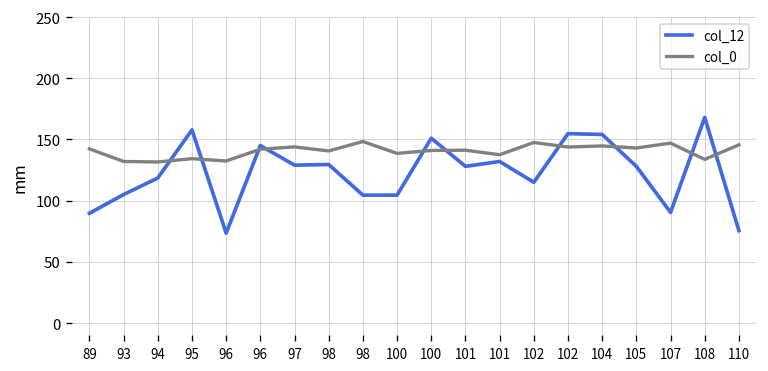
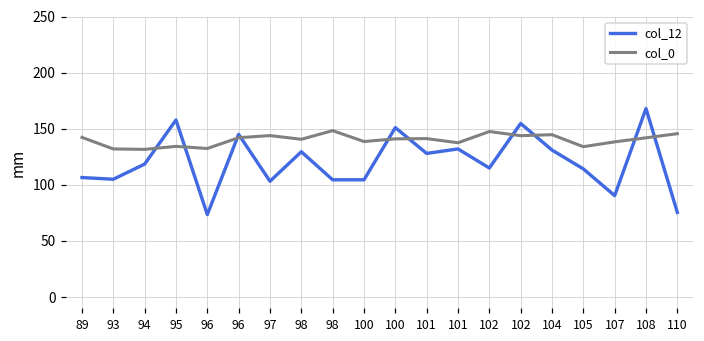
  {
    "col_12": {
-     "89": 90,
+     "89": 107,
      "93": 105,
      "94": 119,
      "95": 158,
-     "97": 129,
-     "104": 154,
-     "105": 128,
+     "97": 103,
+     "104": 131,
+     "105": 114,
      "107": 90,
      "108": 168,
      "110": 76
    },
    "col_0": {
      "89": 142,
      "93": 132,
      "94": 132,
      "95": 134,
      "97": 144,
      "104": 145,
-     "105": 143,
-     "107": 147,
-     "108": 134,
+     "105": 134,
+     "107": 138,
+     "108": 142,
      "110": 146
    }
  }
